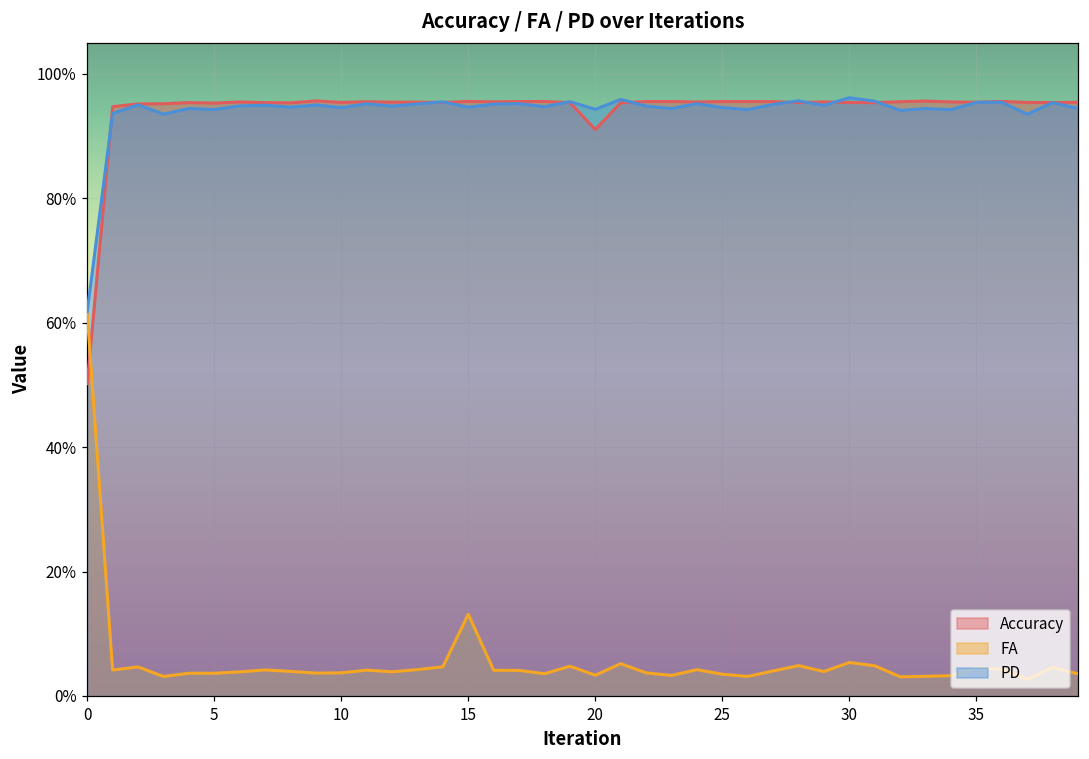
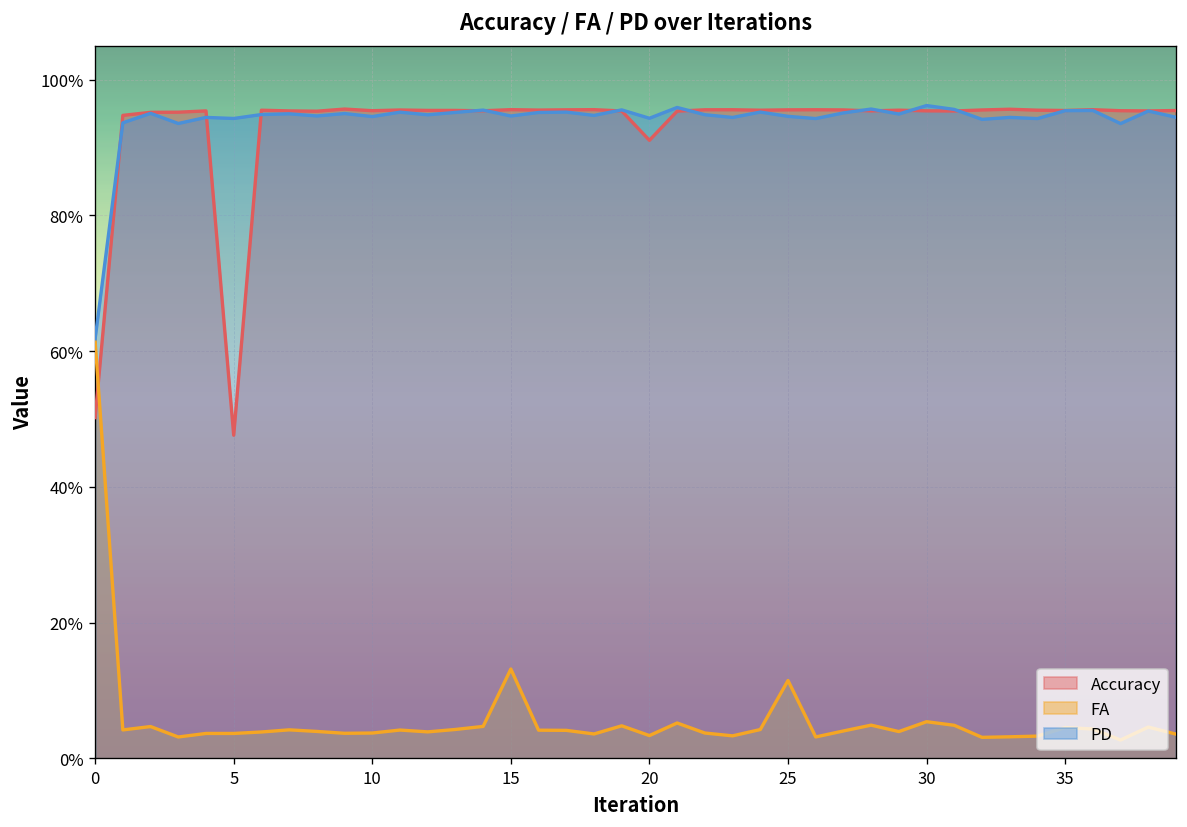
  {
    "Accuracy": {
      "0": "50%",
-     "5": "95%",
+     "5": "48%",
      "10": "95%",
      "15": "96%",
      "20": "91%",
      "25": "96%",
      "30": "95%"
    },
    "FA": {
      "5": "4%",
      "10": "4%",
      "15": "13%",
      "20": "3%",
-     "25": "3%",
+     "25": "11%",
      "30": "5%"
    },
    "PD": {
      "5": "94%",
      "10": "95%",
      "15": "95%",
      "20": "94%",
      "25": "95%",
      "30": "96%"
    }
  }
